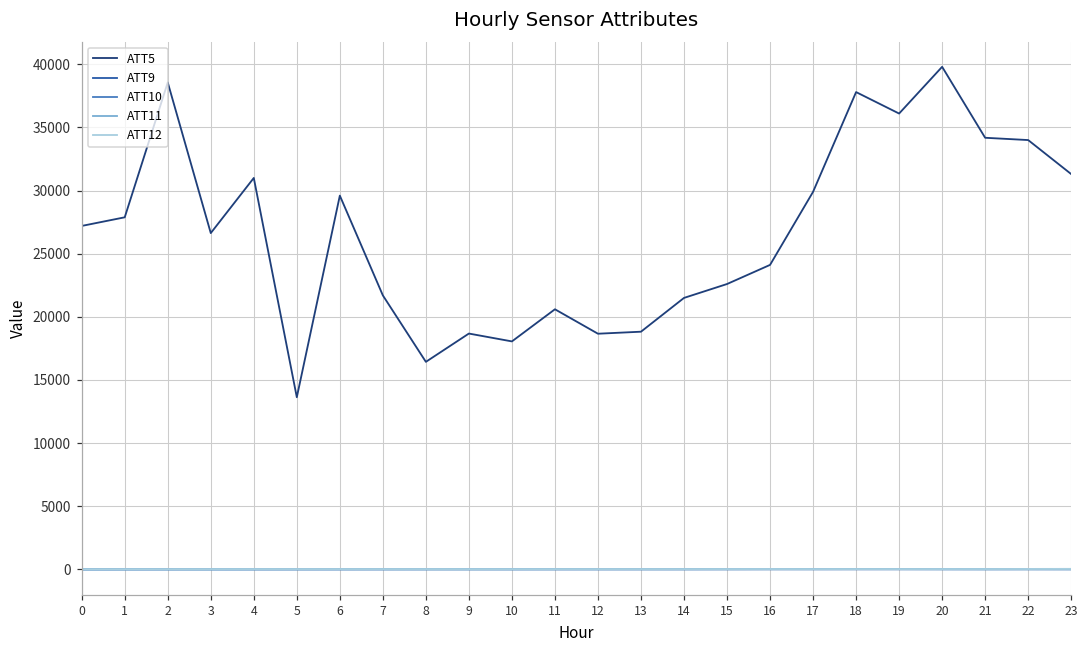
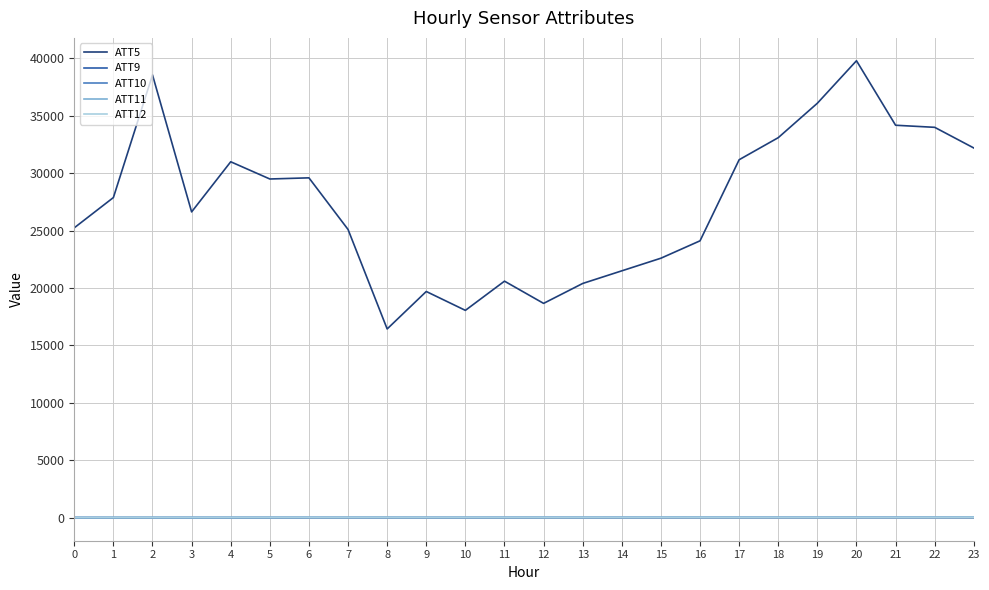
  {
    "ATT5": {
-     "0": 27200,
+     "0": 25200,
      "1": 27900,
      "2": 38600,
      "3": 26600,
      "4": 31000,
-     "5": 13600,
+     "5": 29500,
      "6": 29600,
-     "7": 21700,
+     "7": 25100,
      "8": 16400,
-     "9": 18700,
+     "9": 19700,
      "10": 18100,
      "11": 20600,
      "12": 18700,
-     "13": 18800,
+     "13": 20400,
      "14": 21500,
      "15": 22600,
      "16": 24100,
-     "17": 29900,
-     "18": 37800,
+     "17": 31200,
+     "18": 33100,
      "19": 36100,
      "20": 39800,
      "21": 34200,
      "22": 34000,
-     "23": 31300
+     "23": 32200
    }
  }
